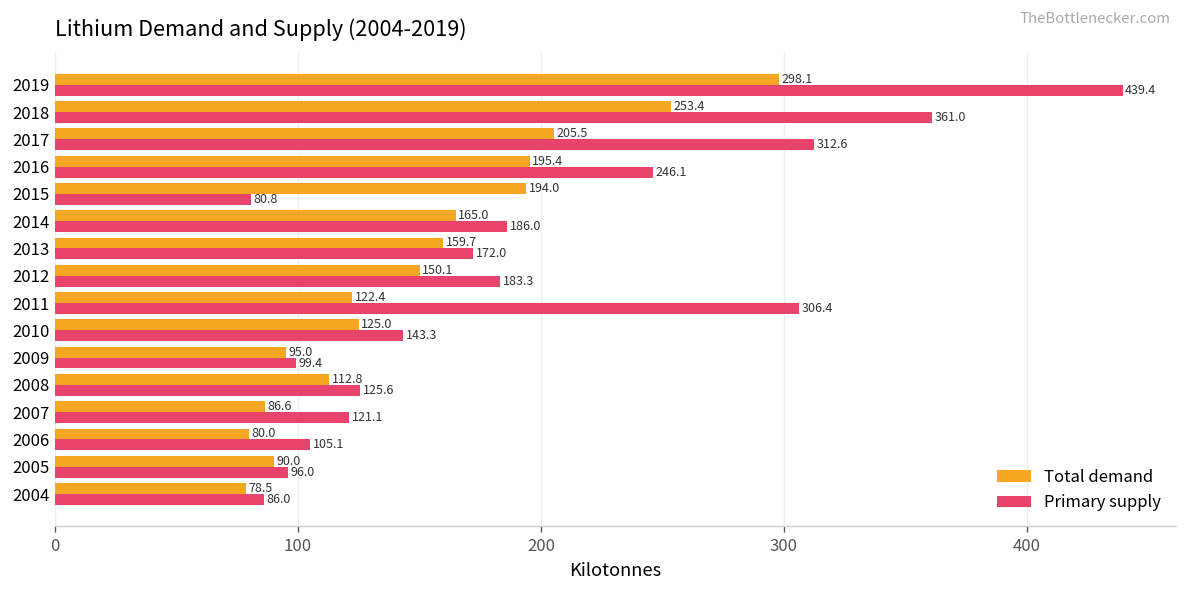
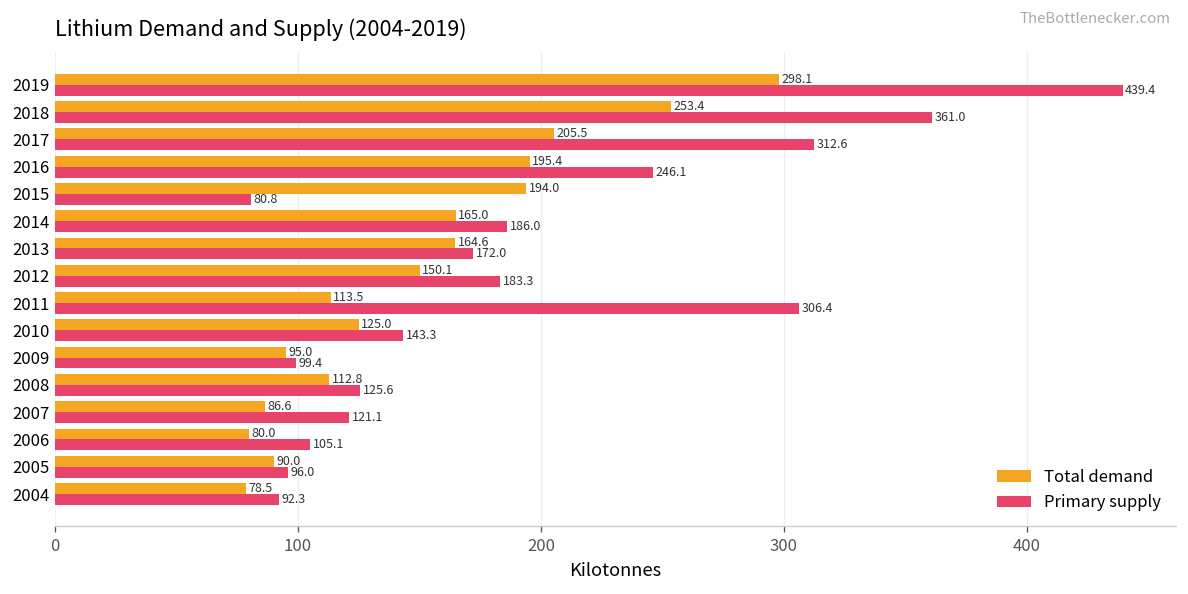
  {
    "Total demand": {
      "2019": 298.1,
      "2018": 253.4,
      "2017": 205.5,
      "2016": 195.4,
      "2015": 194.0,
      "2014": 165.0,
-     "2013": 159.7,
+     "2013": 164.6,
      "2012": 150.1,
-     "2011": 122.4,
+     "2011": 113.5,
      "2010": 125.0,
      "2009": 95.0,
      "2008": 112.8,
      "2007": 86.6,
      "2006": 80.0,
      "2005": 90.0,
      "2004": 78.5
    },
    "Primary supply": {
      "2019": 439.4,
      "2018": 361.0,
      "2017": 312.6,
      "2016": 246.1,
      "2015": 80.8,
      "2014": 186.0,
      "2013": 172.0,
      "2012": 183.3,
      "2011": 306.4,
      "2010": 143.3,
      "2009": 99.4,
      "2008": 125.6,
      "2007": 121.1,
      "2006": 105.1,
      "2005": 96.0,
-     "2004": 86.0
+     "2004": 92.3
    }
  }
